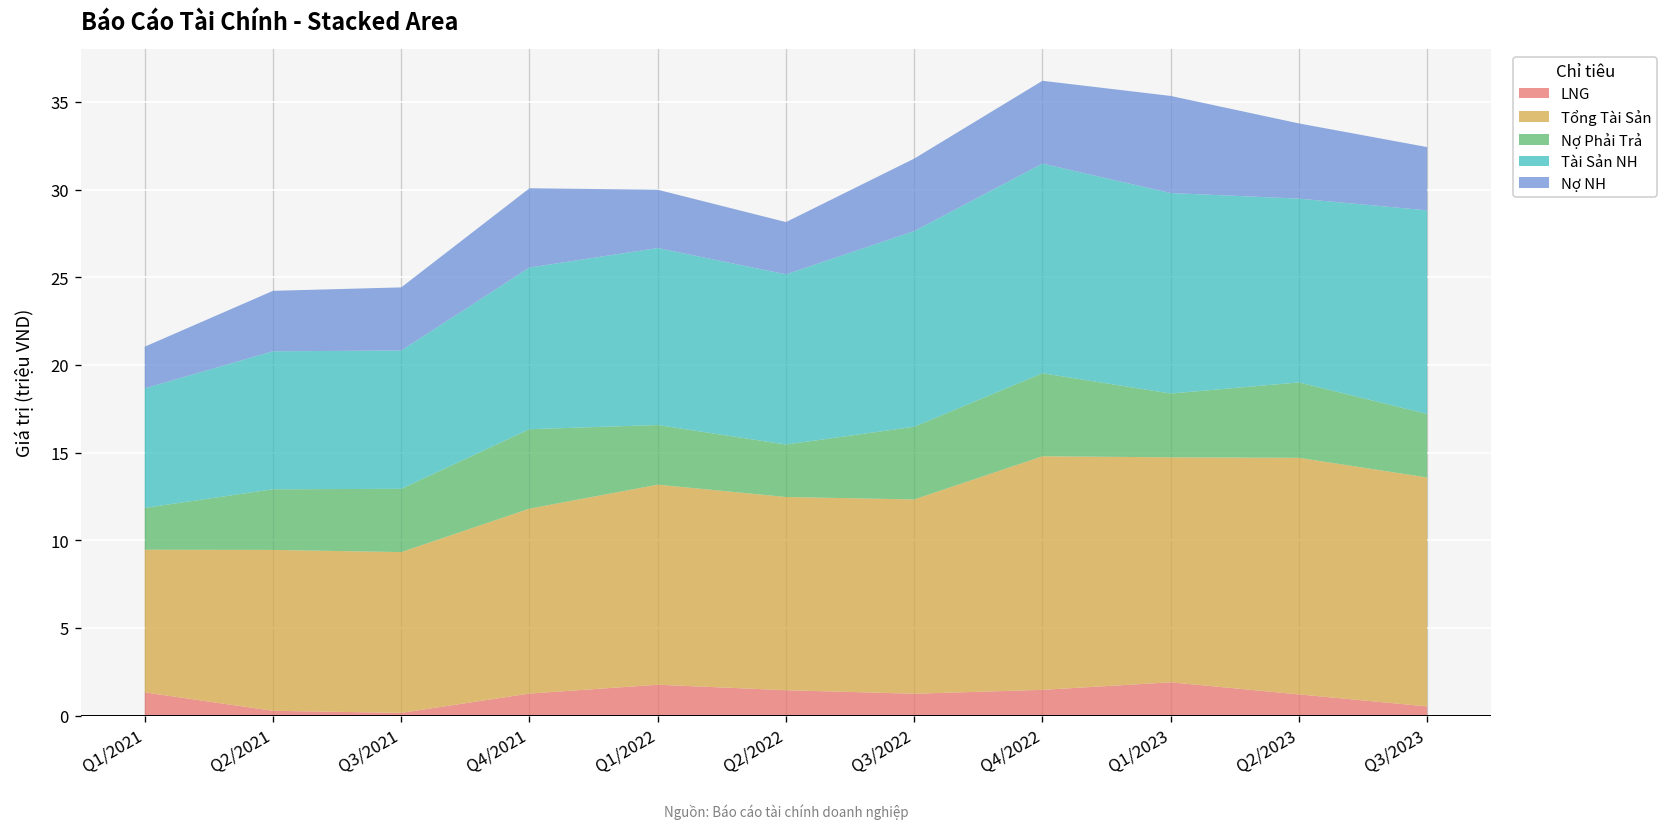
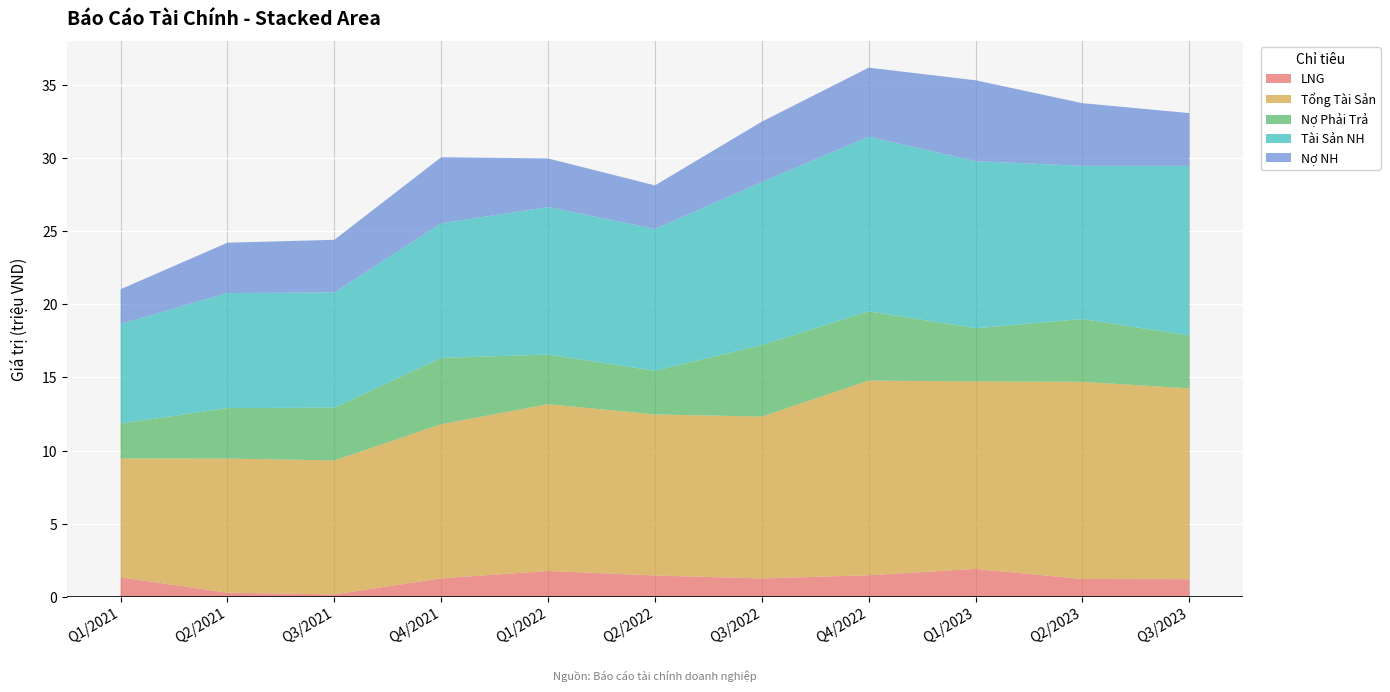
  {
    "LNG": {
      "Q1/2021": 1.3,
      "Q2/2021": 0.3,
      "Q4/2021": 1.3,
      "Q1/2022": 1.8,
      "Q2/2022": 1.4,
      "Q3/2022": 1.2,
      "Q4/2022": 1.5,
      "Q1/2023": 1.9,
      "Q2/2023": 1.2,
-     "Q3/2023": 0.5
+     "Q3/2023": 1.2
    },
    "Tổng Tài Sản": {
      "Q1/2021": 8.1,
      "Q2/2021": 9.2,
      "Q3/2021": 9.2,
      "Q4/2021": 10.5,
      "Q1/2022": 11.4,
      "Q2/2022": 11.0,
      "Q3/2022": 11.1,
      "Q4/2022": 13.3,
      "Q1/2023": 12.8,
      "Q2/2023": 13.5,
      "Q3/2023": 13.1
    },
    "Nợ Phải Trả": {
      "Q1/2021": 2.4,
      "Q2/2021": 3.5,
      "Q3/2021": 3.6,
      "Q4/2021": 4.5,
      "Q1/2022": 3.4,
      "Q2/2022": 3.0,
-     "Q3/2022": 4.1,
+     "Q3/2022": 4.9,
      "Q4/2022": 4.7,
      "Q1/2023": 3.6,
      "Q2/2023": 4.3,
      "Q3/2023": 3.6
    },
    "Tài Sản NH": {
      "Q1/2021": 6.8,
      "Q2/2021": 7.9,
      "Q3/2021": 7.9,
      "Q4/2021": 9.2,
      "Q1/2022": 10.1,
      "Q2/2022": 9.7,
      "Q3/2022": 11.2,
      "Q4/2022": 12.0,
      "Q1/2023": 11.4,
      "Q2/2023": 10.5,
      "Q3/2023": 11.6
    },
    "Nợ NH": {
      "Q1/2021": 2.4,
      "Q2/2021": 3.4,
      "Q3/2021": 3.6,
      "Q4/2021": 4.5,
      "Q1/2022": 3.3,
      "Q2/2022": 3.0,
      "Q3/2022": 4.1,
      "Q4/2022": 4.7,
      "Q1/2023": 5.5,
      "Q2/2023": 4.3,
      "Q3/2023": 3.6
    }
  }
